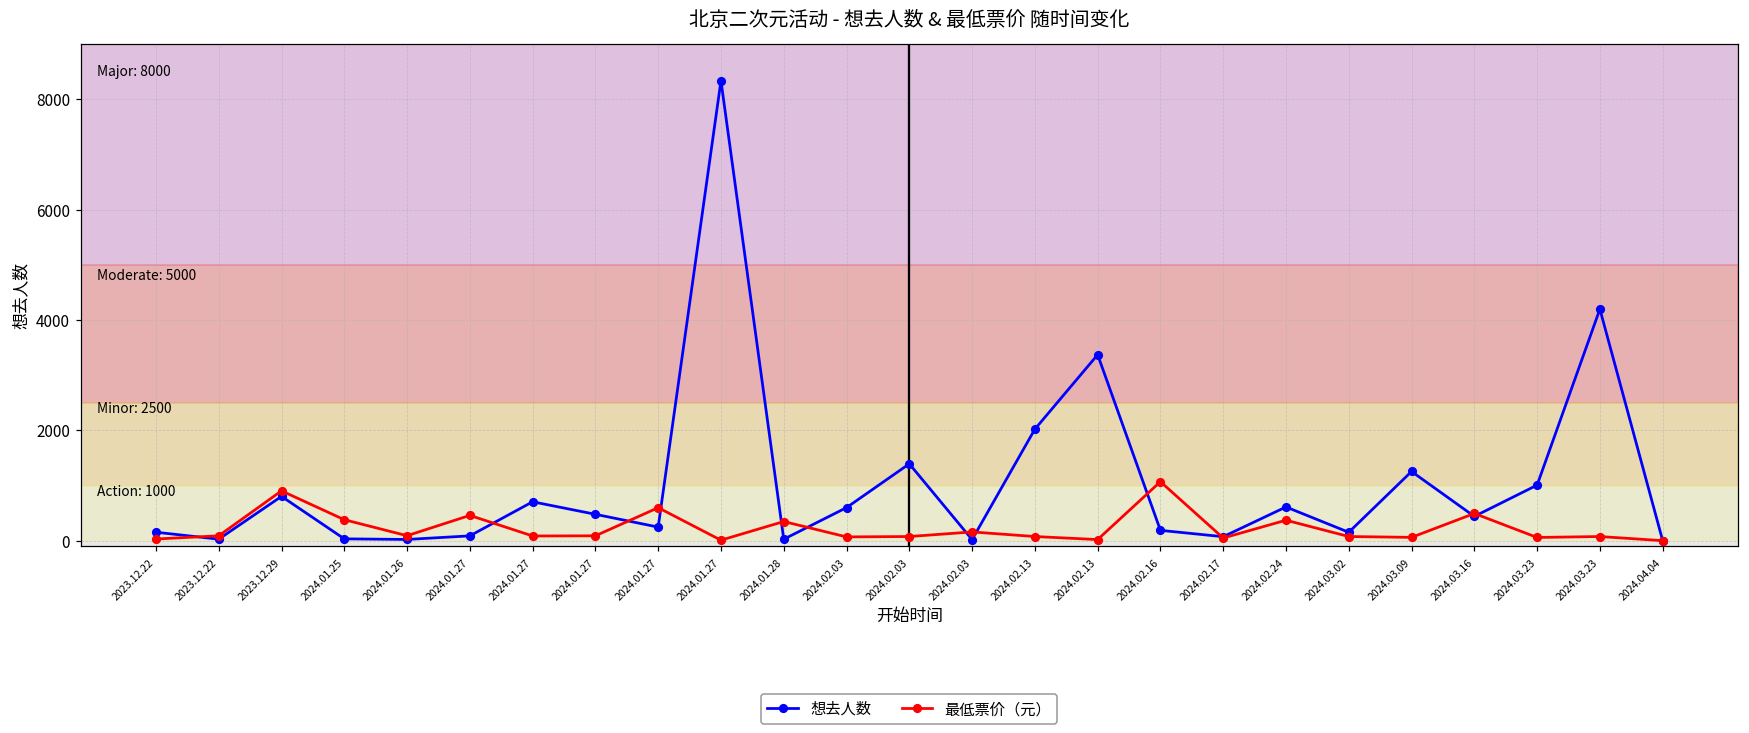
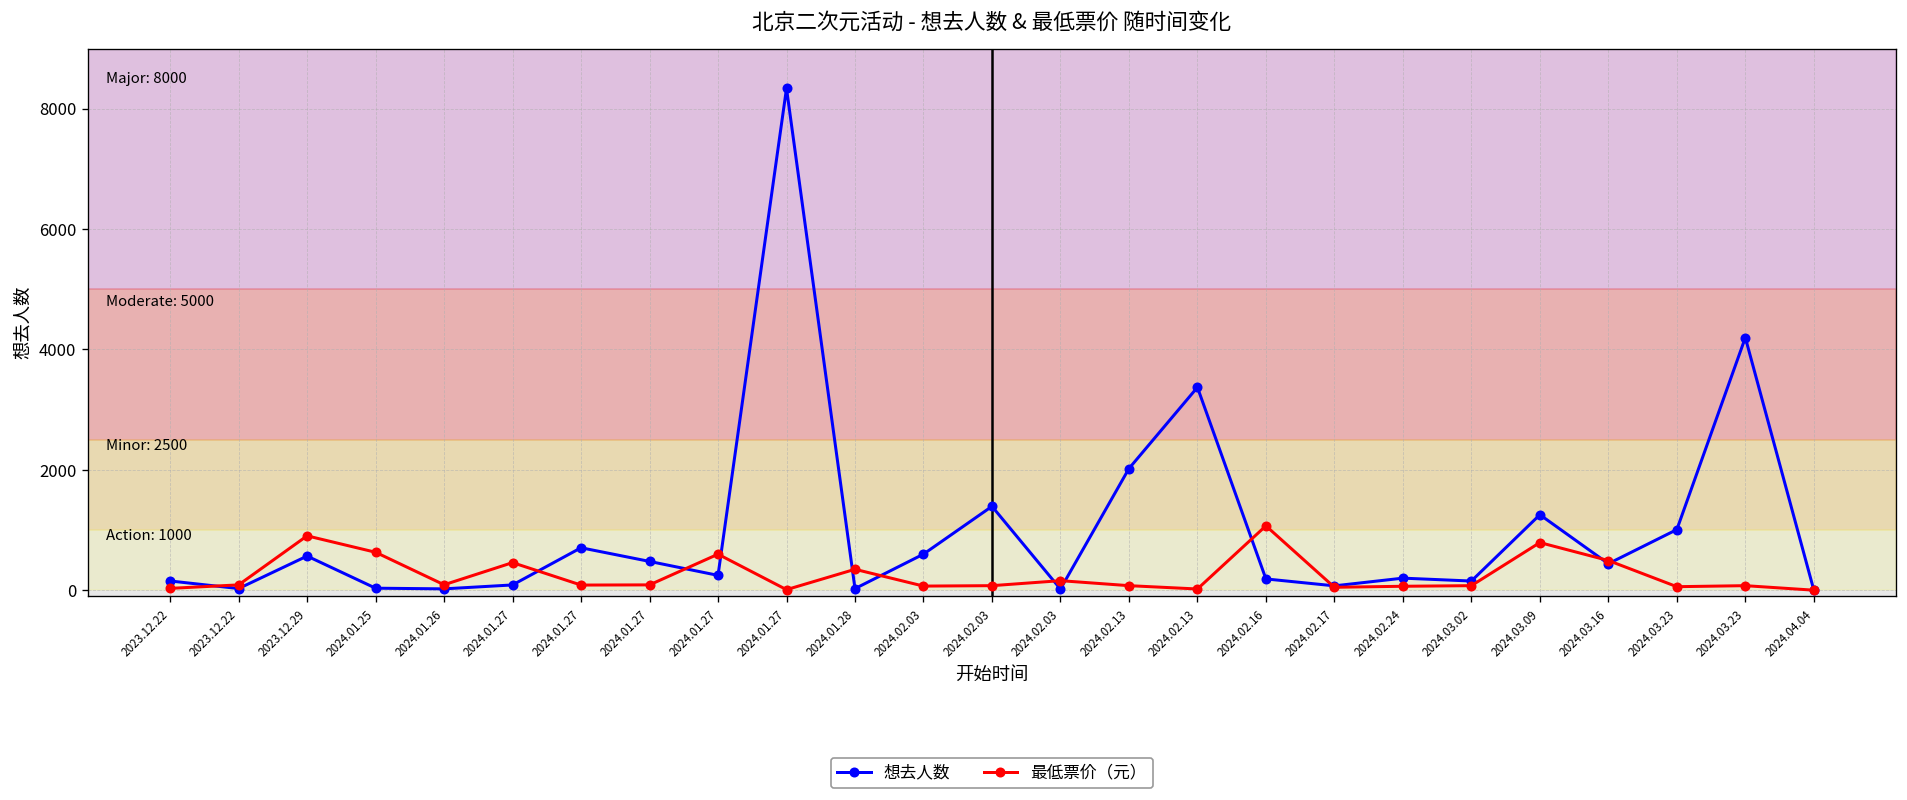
  {
    "想去人数": {
-     "2023.12.29": 800,
+     "2023.12.29": 600,
      "2024.01.25": 0,
      "2024.01.26": 0,
      "2024.01.28": 0,
      "2024.02.16": 200,
-     "2024.02.24": 600,
+     "2024.02.24": 200,
      "2024.03.02": 200,
      "2024.03.09": 1300,
      "2024.03.16": 400
    },
    "最低票价（元）": {
      "2023.12.29": 900,
-     "2024.01.25": 400,
+     "2024.01.25": 600,
      "2024.01.26": 100,
      "2024.01.28": 300,
      "2024.02.16": 1100,
-     "2024.02.24": 400,
+     "2024.02.24": 100,
      "2024.03.02": 100,
-     "2024.03.09": 100,
+     "2024.03.09": 800,
      "2024.03.16": 500
    }
  }
